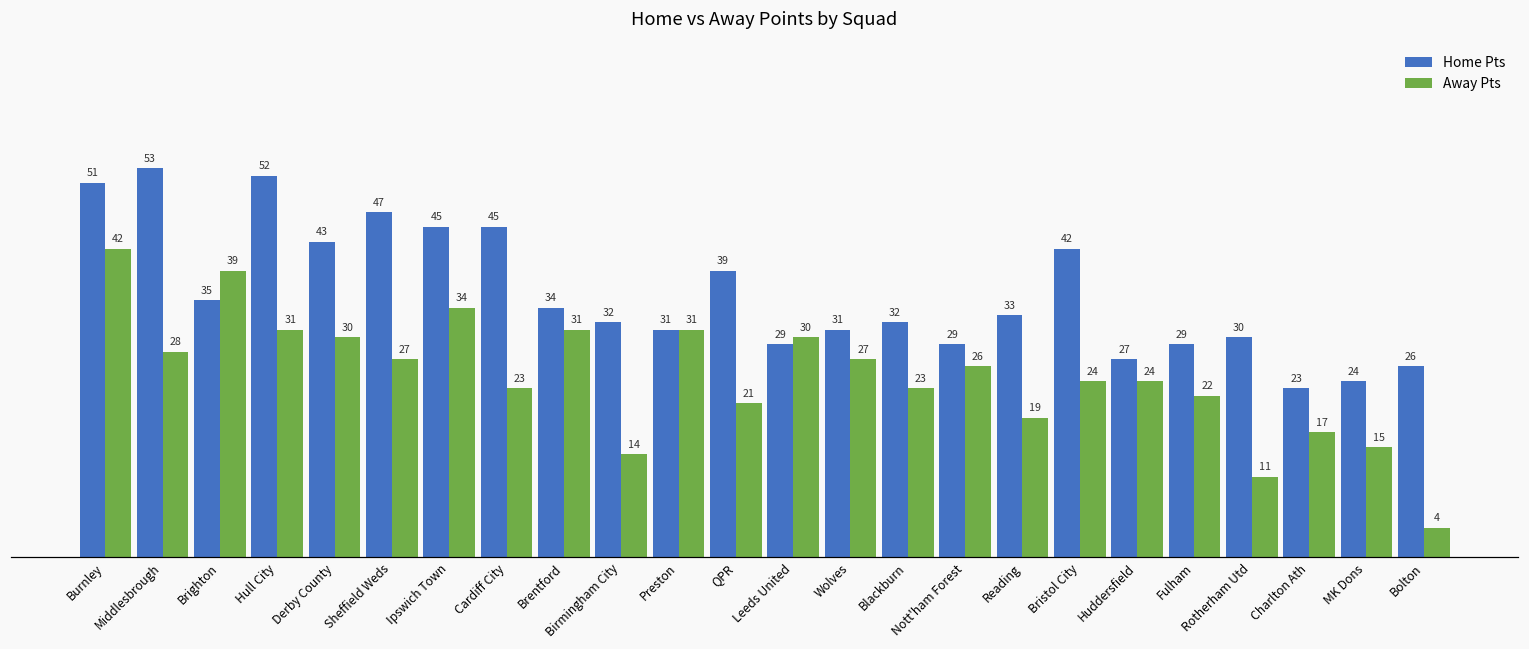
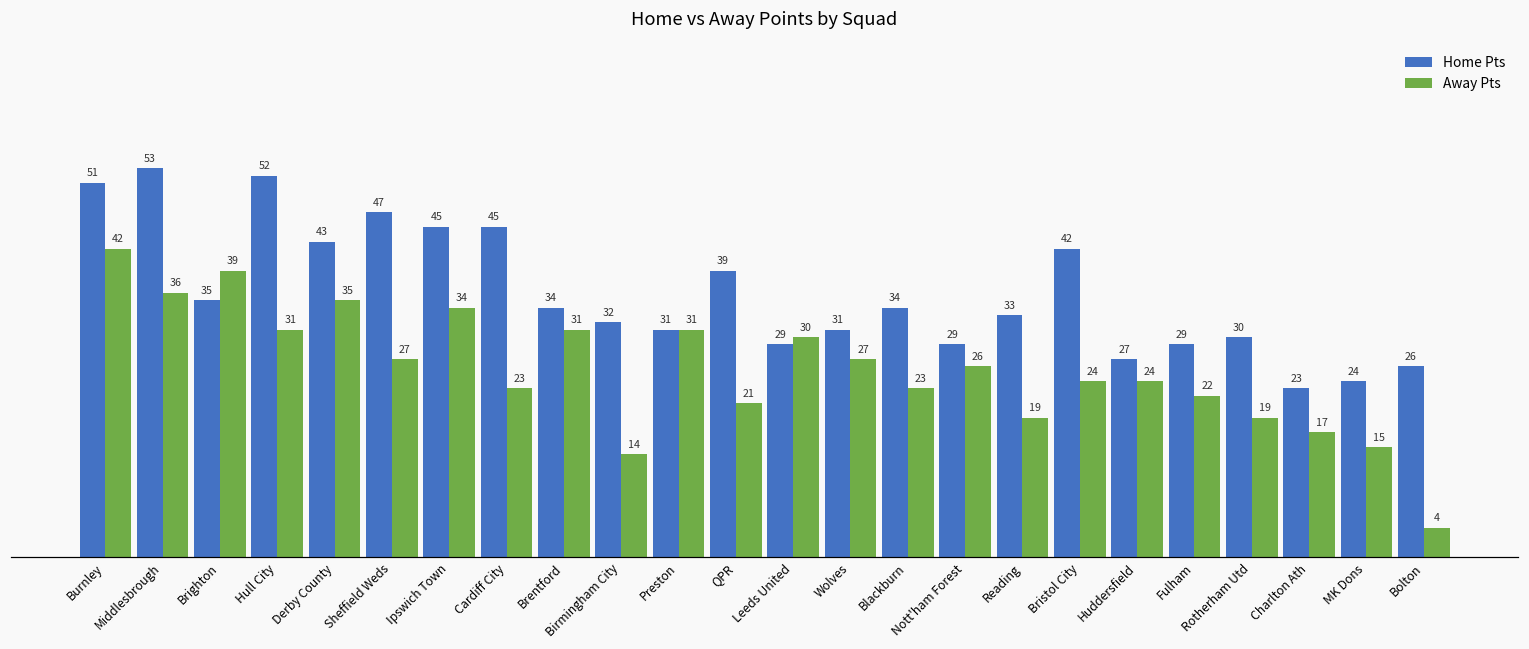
  {
    "Home Pts": {
      "Burnley": 51,
      "Middlesbrough": 53,
      "Brighton": 35,
      "Hull City": 52,
      "Derby County": 43,
      "Sheffield Weds": 47,
      "Ipswich Town": 45,
      "Cardiff City": 45,
      "Brentford": 34,
      "Birmingham City": 32,
      "Preston": 31,
      "QPR": 39,
      "Leeds United": 29,
      "Wolves": 31,
-     "Blackburn": 32,
+     "Blackburn": 34,
      "Nott'ham Forest": 29,
      "Reading": 33,
      "Bristol City": 42,
      "Huddersfield": 27,
      "Fulham": 29,
      "Rotherham Utd": 30,
      "Charlton Ath": 23,
      "MK Dons": 24,
      "Bolton": 26
    },
    "Away Pts": {
      "Burnley": 42,
-     "Middlesbrough": 28,
+     "Middlesbrough": 36,
      "Brighton": 39,
      "Hull City": 31,
-     "Derby County": 30,
+     "Derby County": 35,
      "Sheffield Weds": 27,
      "Ipswich Town": 34,
      "Cardiff City": 23,
      "Brentford": 31,
      "Birmingham City": 14,
      "Preston": 31,
      "QPR": 21,
      "Leeds United": 30,
      "Wolves": 27,
      "Blackburn": 23,
      "Nott'ham Forest": 26,
      "Reading": 19,
      "Bristol City": 24,
      "Huddersfield": 24,
      "Fulham": 22,
-     "Rotherham Utd": 11,
+     "Rotherham Utd": 19,
      "Charlton Ath": 17,
      "MK Dons": 15,
      "Bolton": 4
    }
  }
